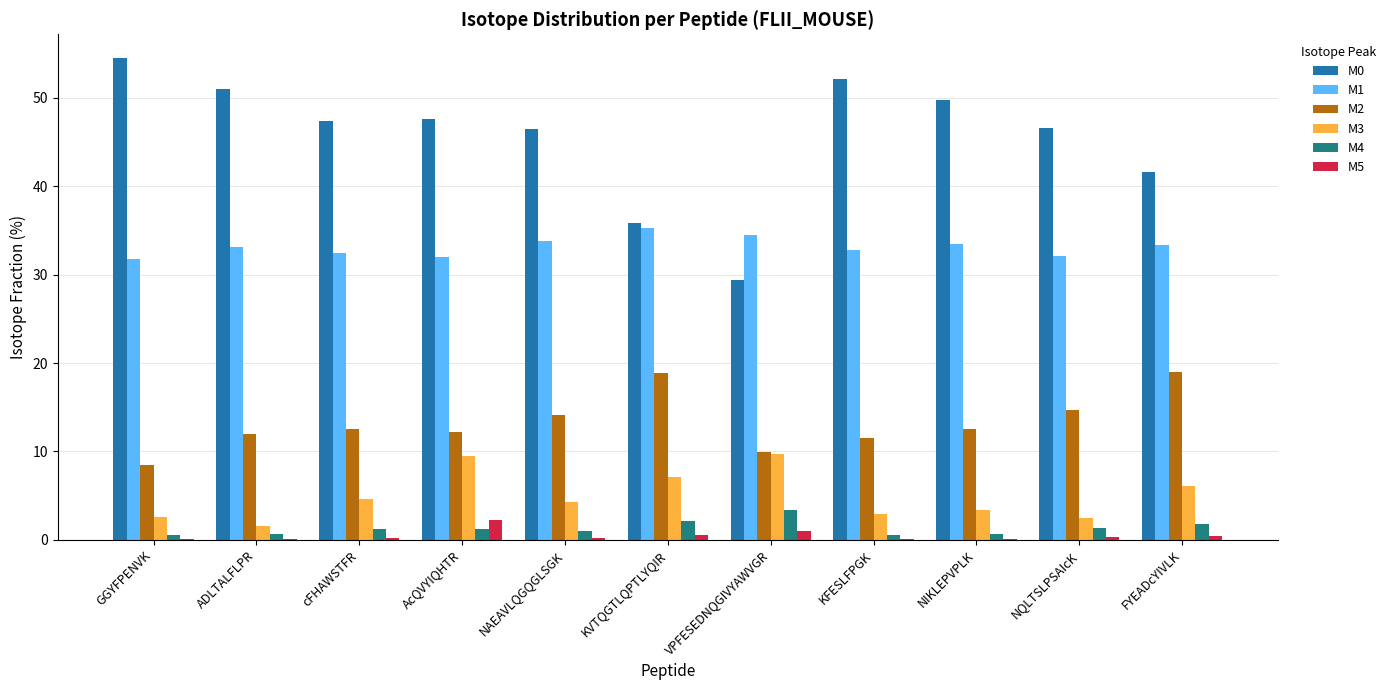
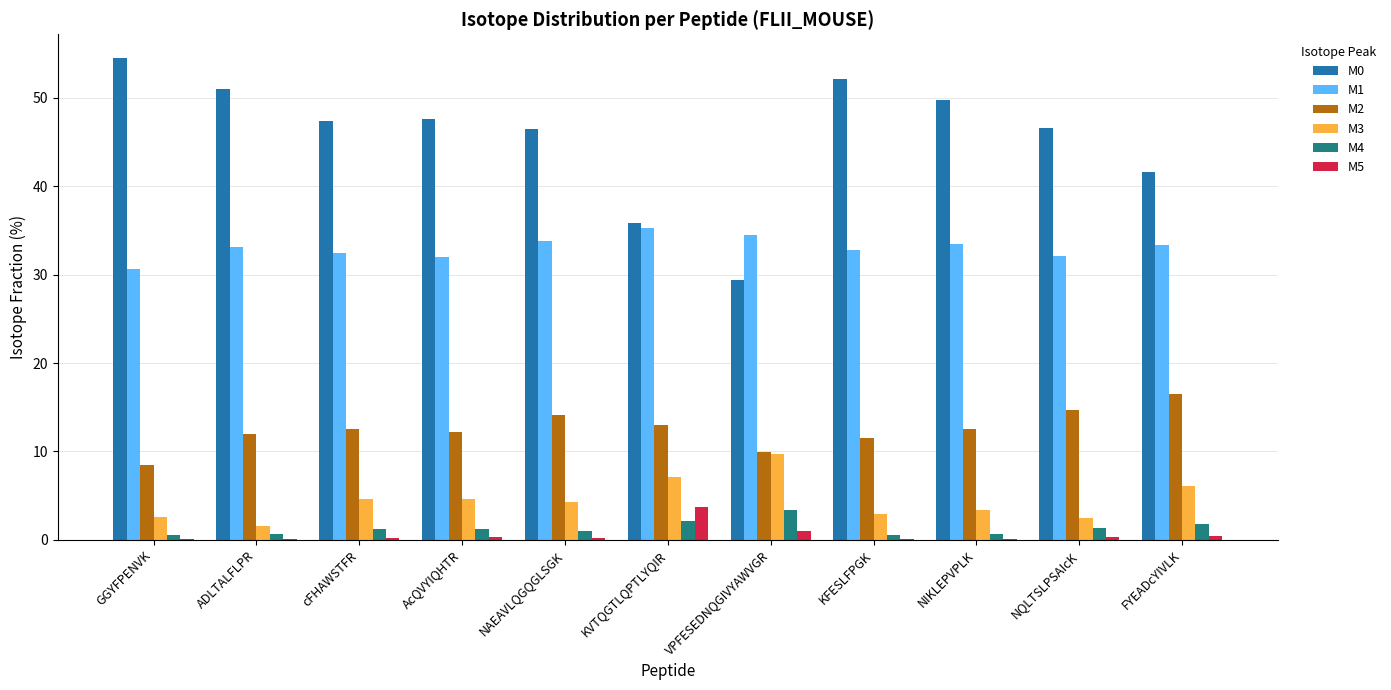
  {
    "M1": {
-     "GGYFPENVK": 32,
+     "GGYFPENVK": 31,
      "ADLTALFLPR": 33,
      "cFHAWSTFR": 32,
      "AcQVYIQHTR": 32,
      "NAEAVLQGQGLSGK": 34,
      "KVTQGTLQPTLYQIR": 35,
      "VPFESEDNQGIVYAWVGR": 34,
      "KFESLFPGK": 33,
      "NIKLEPVPLK": 34,
      "NQLTSLPSAIcK": 32,
      "FYEADcYIVLK": 33
    },
    "M2": {
      "GGYFPENVK": 8,
      "ADLTALFLPR": 12,
      "cFHAWSTFR": 13,
      "AcQVYIQHTR": 12,
      "NAEAVLQGQGLSGK": 14,
-     "KVTQGTLQPTLYQIR": 19,
+     "KVTQGTLQPTLYQIR": 13,
      "VPFESEDNQGIVYAWVGR": 10,
      "KFESLFPGK": 11,
      "NIKLEPVPLK": 12,
      "NQLTSLPSAIcK": 15,
-     "FYEADcYIVLK": 19
+     "FYEADcYIVLK": 17
    },
    "M3": {
      "GGYFPENVK": 3,
      "ADLTALFLPR": 2,
      "cFHAWSTFR": 5,
-     "AcQVYIQHTR": 9,
+     "AcQVYIQHTR": 5,
      "NAEAVLQGQGLSGK": 4,
      "KVTQGTLQPTLYQIR": 7,
      "VPFESEDNQGIVYAWVGR": 10,
      "KFESLFPGK": 3,
      "NIKLEPVPLK": 3,
      "NQLTSLPSAIcK": 2,
      "FYEADcYIVLK": 6
    },
    "M5": {
-     "AcQVYIQHTR": 2,
-     "KVTQGTLQPTLYQIR": 1,
+     "AcQVYIQHTR": 0,
+     "KVTQGTLQPTLYQIR": 4,
      "VPFESEDNQGIVYAWVGR": 1,
      "NQLTSLPSAIcK": 0,
      "FYEADcYIVLK": 0
    }
  }
